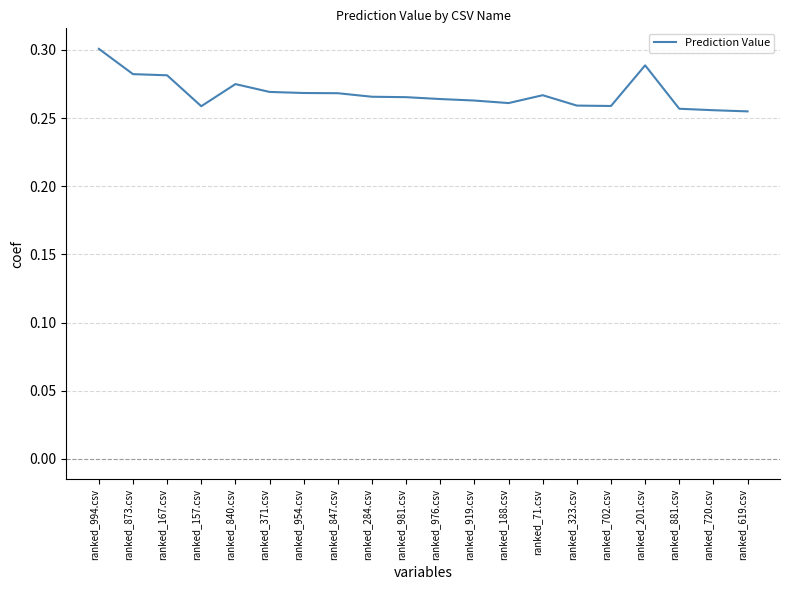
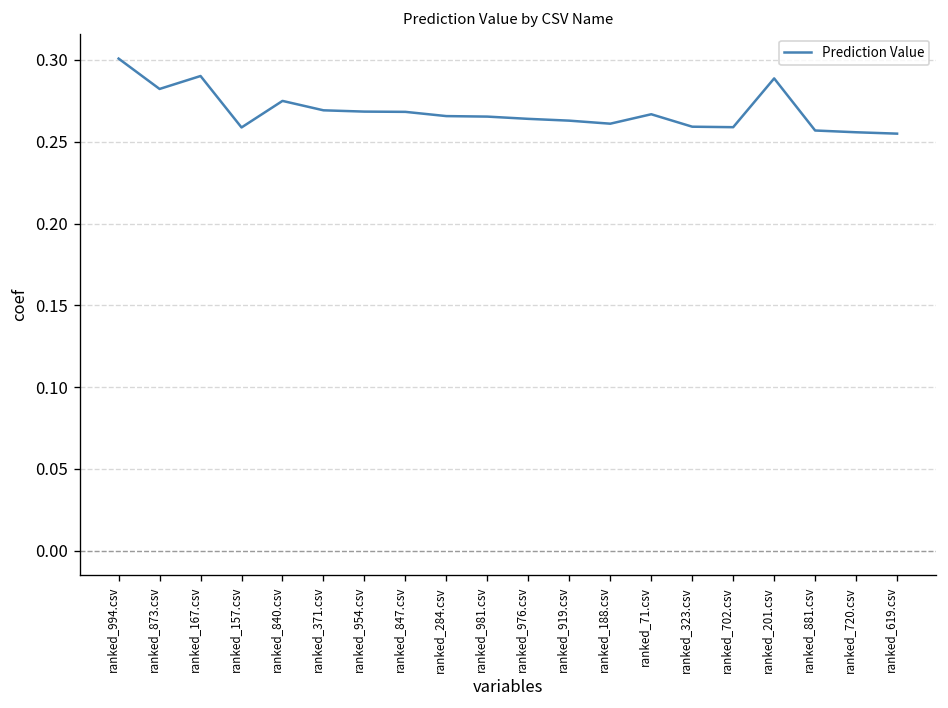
  {
    "ranked_994.csv": 0.301,
    "ranked_873.csv": 0.282,
-   "ranked_167.csv": 0.281,
+   "ranked_167.csv": 0.290,
    "ranked_157.csv": 0.259,
    "ranked_840.csv": 0.275,
    "ranked_371.csv": 0.269,
    "ranked_954.csv": 0.268,
    "ranked_847.csv": 0.268,
    "ranked_284.csv": 0.266,
    "ranked_981.csv": 0.265,
    "ranked_976.csv": 0.264,
    "ranked_919.csv": 0.263,
    "ranked_188.csv": 0.261,
    "ranked_71.csv": 0.267,
    "ranked_323.csv": 0.259,
    "ranked_702.csv": 0.259,
    "ranked_201.csv": 0.289,
    "ranked_881.csv": 0.257,
    "ranked_720.csv": 0.256,
    "ranked_619.csv": 0.255
  }
